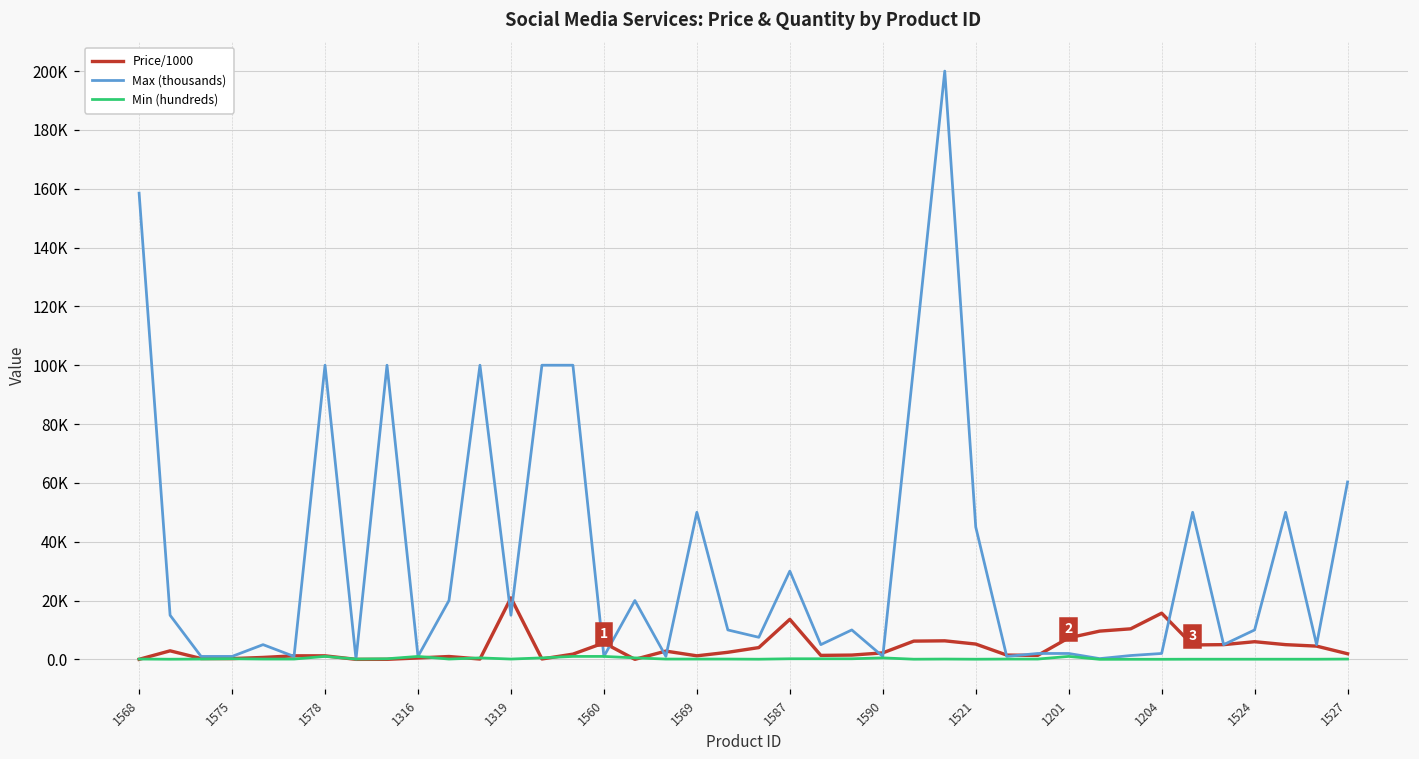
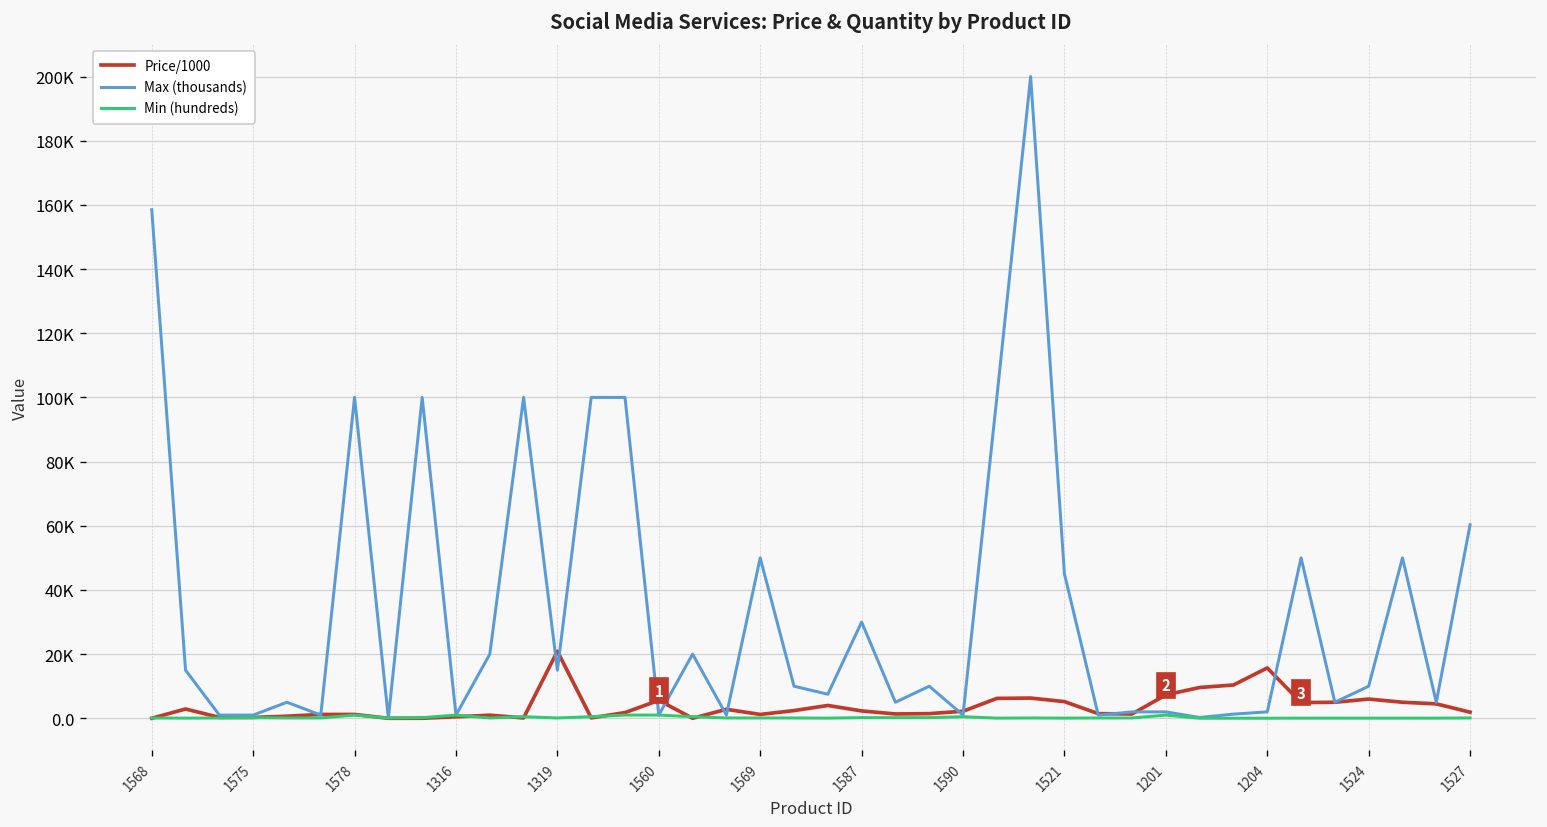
  {
    "Price/1000": {
      "1319": 21000,
      "1569": 1000,
-     "1587": 14000,
+     "1587": 2000,
      "1590": 2000,
      "1521": 5000,
      "1204": 16000,
      "1524": 6000,
      "1527": 2000
    },
    "Max (thousands)": {
      "1568": 159000,
      "1578": 100000,
      "1319": 15000,
      "1569": 50000,
      "1587": 30000,
      "1521": 45000,
      "1204": 2000,
      "1524": 10000,
      "1527": 60000
    },
    "Min (hundreds)": {
      "1319": 0,
      "1569": 0,
      "1587": 0,
      "1521": 0,
      "1201": 1000,
      "1204": 0,
      "1524": 0,
      "1527": 0
    }
  }
